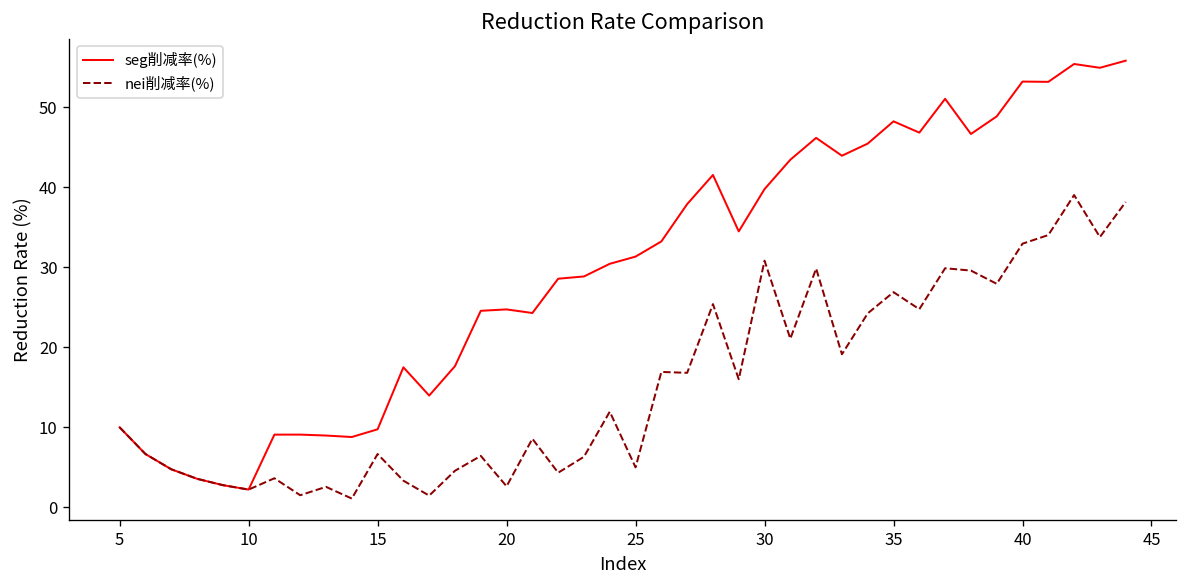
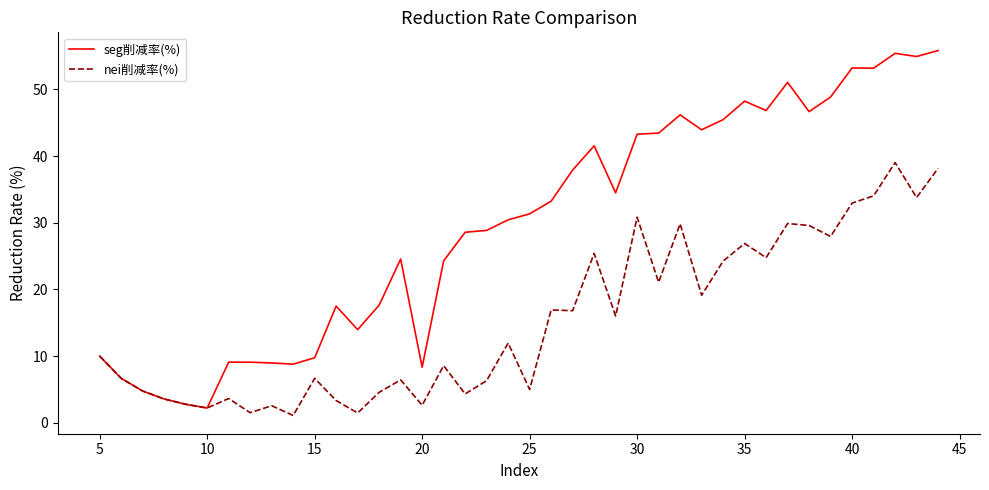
  {
    "seg削减率(%)": {
      "15": 10,
-     "20": 25,
+     "20": 8,
      "25": 31,
-     "30": 40,
+     "30": 43,
      "35": 48,
      "40": 53
    },
    "nei削减率(%)": {
      "15": 7,
      "20": 3,
      "25": 5,
      "30": 31,
      "35": 27,
      "40": 33
    }
  }
